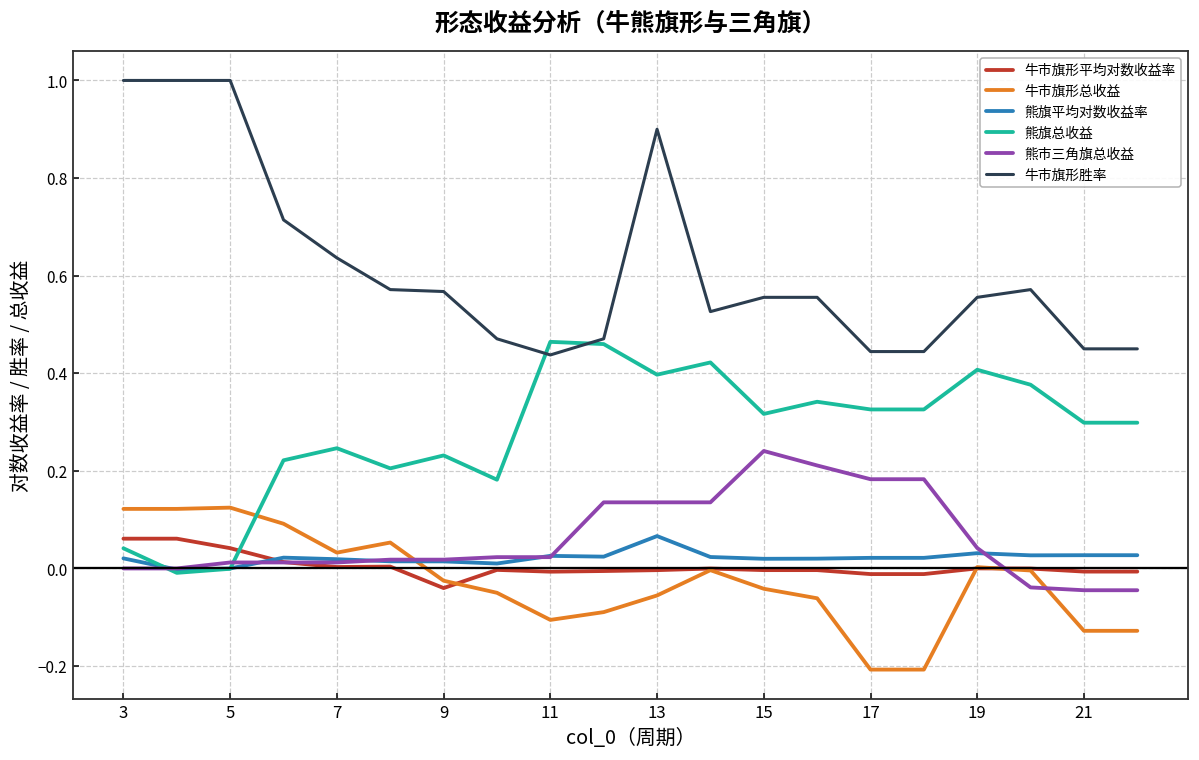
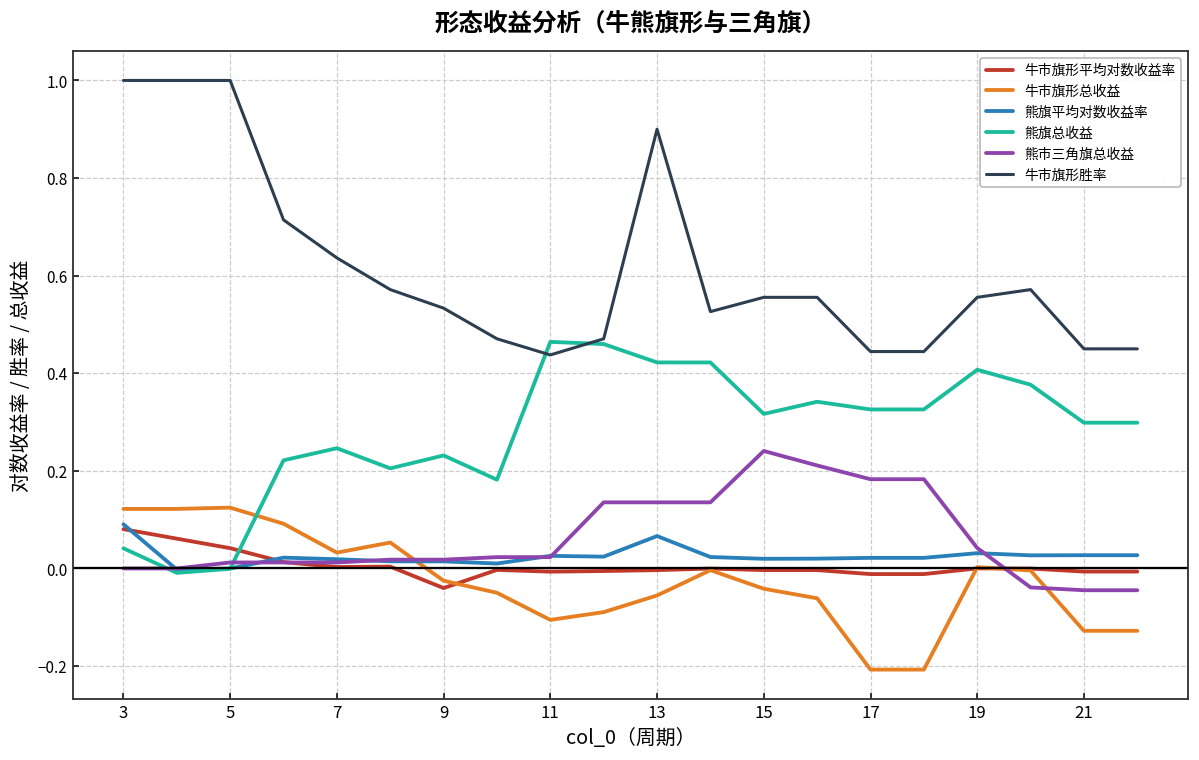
  {
    "牛市旗形平均对数收益率": {
-     "3": 0.06,
+     "3": 0.08,
      "5": 0.04,
      "7": 0.00,
      "9": -0.04,
      "11": -0.01,
      "13": 0.00,
      "15": 0.00,
      "17": -0.01,
      "21": -0.01
    },
    "牛市旗形总收益": {
      "3": 0.12,
      "5": 0.12,
      "7": 0.03,
      "9": -0.03,
      "11": -0.11,
      "13": -0.06,
      "15": -0.04,
      "17": -0.21,
      "21": -0.13
    },
    "熊旗平均对数收益率": {
-     "3": 0.02,
+     "3": 0.09,
      "7": 0.02,
      "13": 0.07,
      "15": 0.02,
      "17": 0.02,
      "19": 0.03,
      "21": 0.03
    },
    "熊旗总收益": {
      "3": 0.04,
      "7": 0.25,
      "9": 0.23,
      "11": 0.46,
-     "13": 0.40,
+     "13": 0.42,
      "15": 0.32,
      "17": 0.33,
      "19": 0.41,
      "21": 0.30
    },
    "熊市三角旗总收益": {
      "3": 0.00,
      "5": 0.01,
      "7": 0.01,
      "13": 0.14,
      "15": 0.24,
      "17": 0.18,
      "19": 0.04,
      "21": -0.04
    },
    "牛市旗形胜率": {
      "3": 1.00,
      "5": 1.00,
      "7": 0.64,
-     "9": 0.57,
+     "9": 0.53,
      "11": 0.44,
      "13": 0.90,
      "15": 0.56,
      "17": 0.44,
      "19": 0.56,
      "21": 0.45
    }
  }
